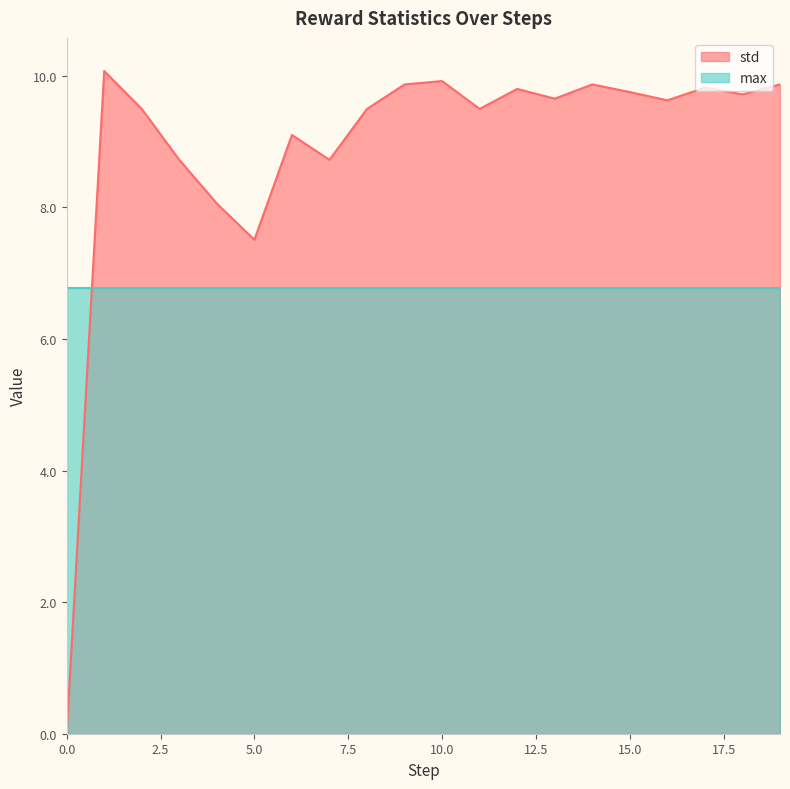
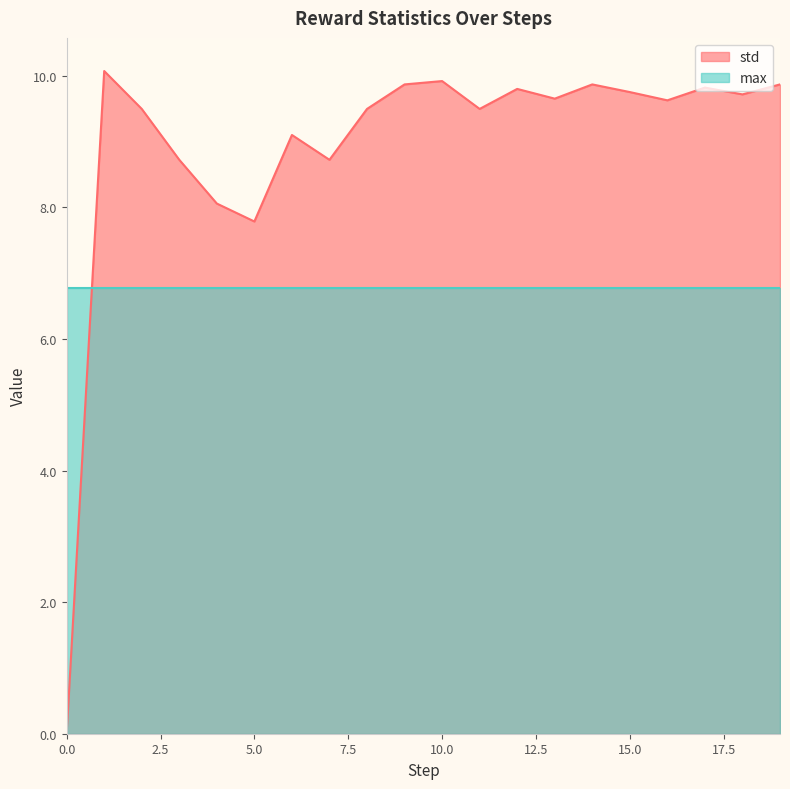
  {
    "std": {
      "0.0": 0.0,
-     "5.0": 7.5,
+     "5.0": 7.8,
      "10.0": 9.9,
      "15.0": 9.8
    },
    "max": {
      "0.0": 6.8,
      "5.0": 6.8,
      "10.0": 6.8,
      "15.0": 6.8
    }
  }
